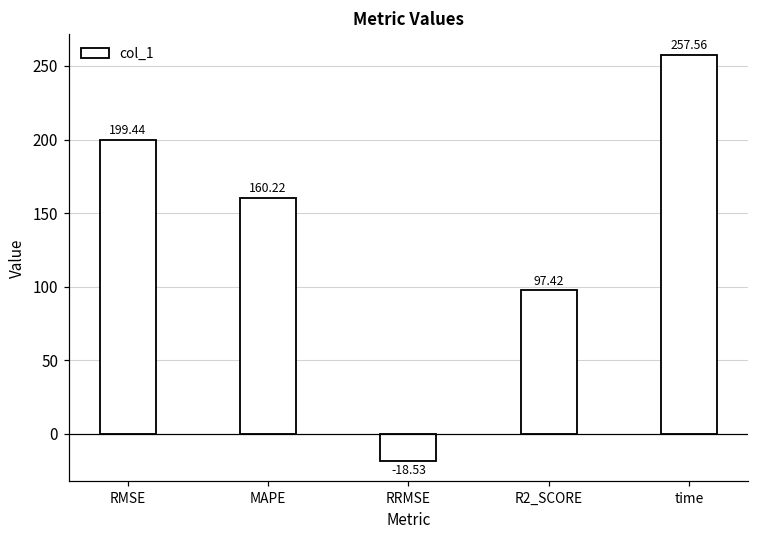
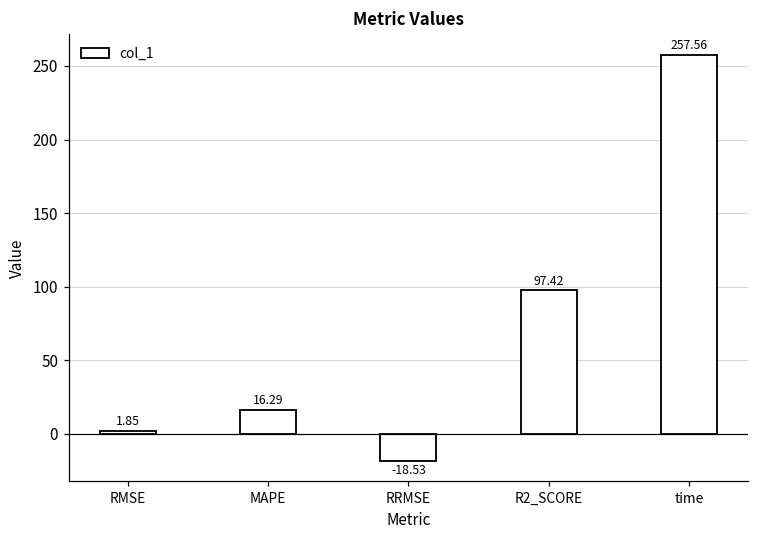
  {
-   "RMSE": 199.44,
-   "MAPE": 160.22,
+   "RMSE": 1.85,
+   "MAPE": 16.29,
    "RRMSE": -18.53,
    "R2_SCORE": 97.42,
    "time": 257.56
  }
